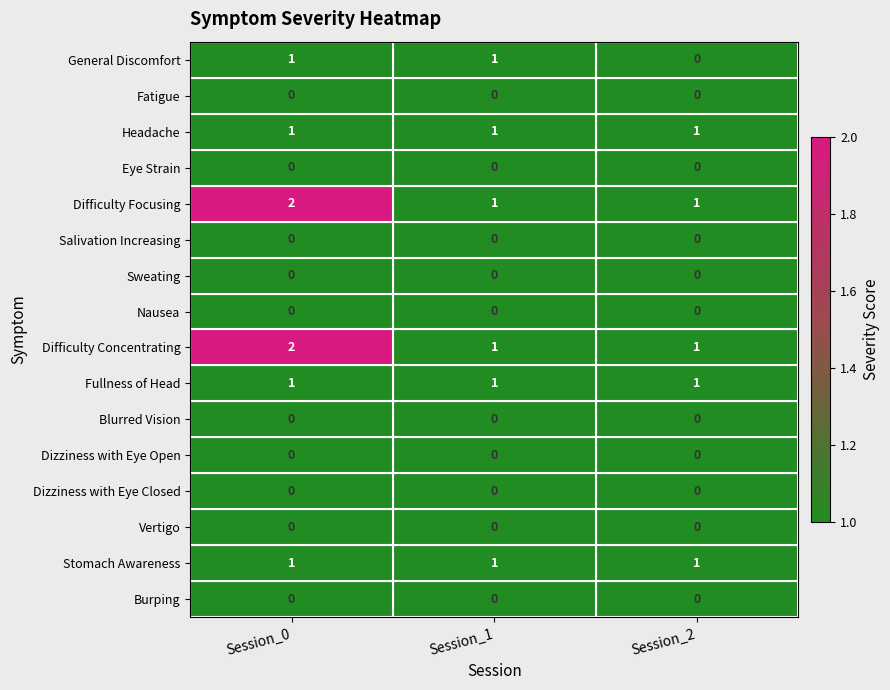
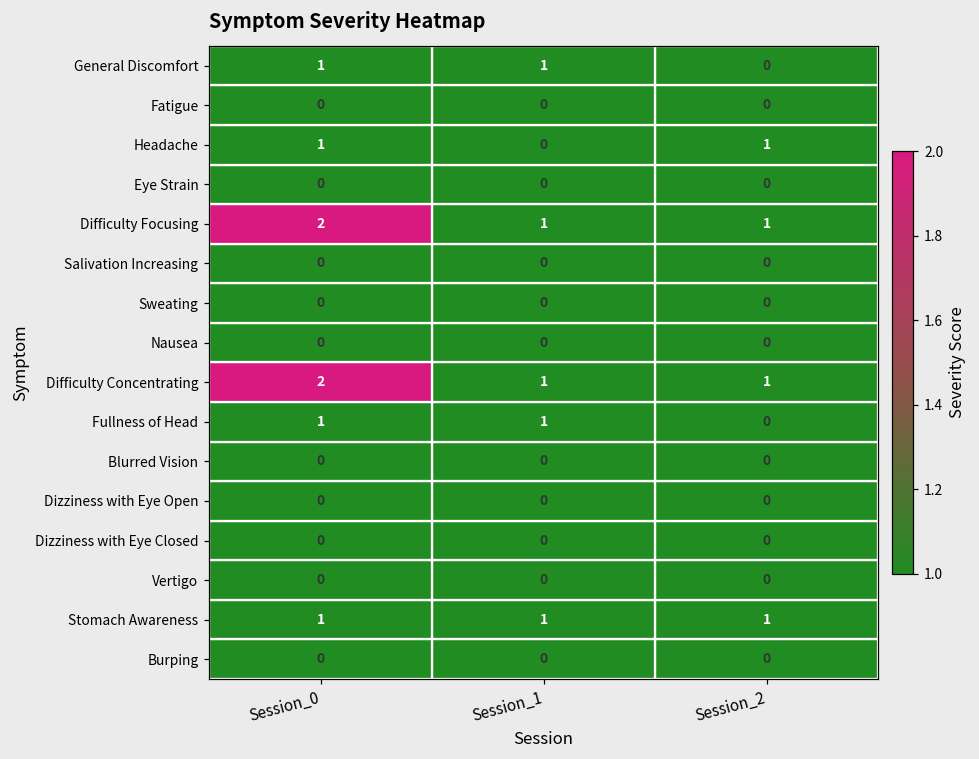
  {
    "General Discomfort": {
      "Session_0": 1,
      "Session_1": 1,
      "Session_2": 0
    },
    "Fatigue": {
      "Session_0": 0,
      "Session_1": 0,
      "Session_2": 0
    },
    "Headache": {
      "Session_0": 1,
-     "Session_1": 1,
+     "Session_1": 0,
      "Session_2": 1
    },
    "Eye Strain": {
      "Session_0": 0,
      "Session_1": 0,
      "Session_2": 0
    },
    "Difficulty Focusing": {
      "Session_0": 2,
      "Session_1": 1,
      "Session_2": 1
    },
    "Salivation Increasing": {
      "Session_0": 0,
      "Session_1": 0,
      "Session_2": 0
    },
    "Sweating": {
      "Session_0": 0,
      "Session_1": 0,
      "Session_2": 0
    },
    "Nausea": {
      "Session_0": 0,
      "Session_1": 0,
      "Session_2": 0
    },
    "Difficulty Concentrating": {
      "Session_0": 2,
      "Session_1": 1,
      "Session_2": 1
    },
    "Fullness of Head": {
      "Session_0": 1,
      "Session_1": 1,
-     "Session_2": 1
+     "Session_2": 0
    },
    "Blurred Vision": {
      "Session_0": 0,
      "Session_1": 0,
      "Session_2": 0
    },
    "Dizziness with Eye Open": {
      "Session_0": 0,
      "Session_1": 0,
      "Session_2": 0
    },
    "Dizziness with Eye Closed": {
      "Session_0": 0,
      "Session_1": 0,
      "Session_2": 0
    },
    "Vertigo": {
      "Session_0": 0,
      "Session_1": 0,
      "Session_2": 0
    },
    "Stomach Awareness": {
      "Session_0": 1,
      "Session_1": 1,
      "Session_2": 1
    },
    "Burping": {
      "Session_0": 0,
      "Session_1": 0,
      "Session_2": 0
    }
  }
